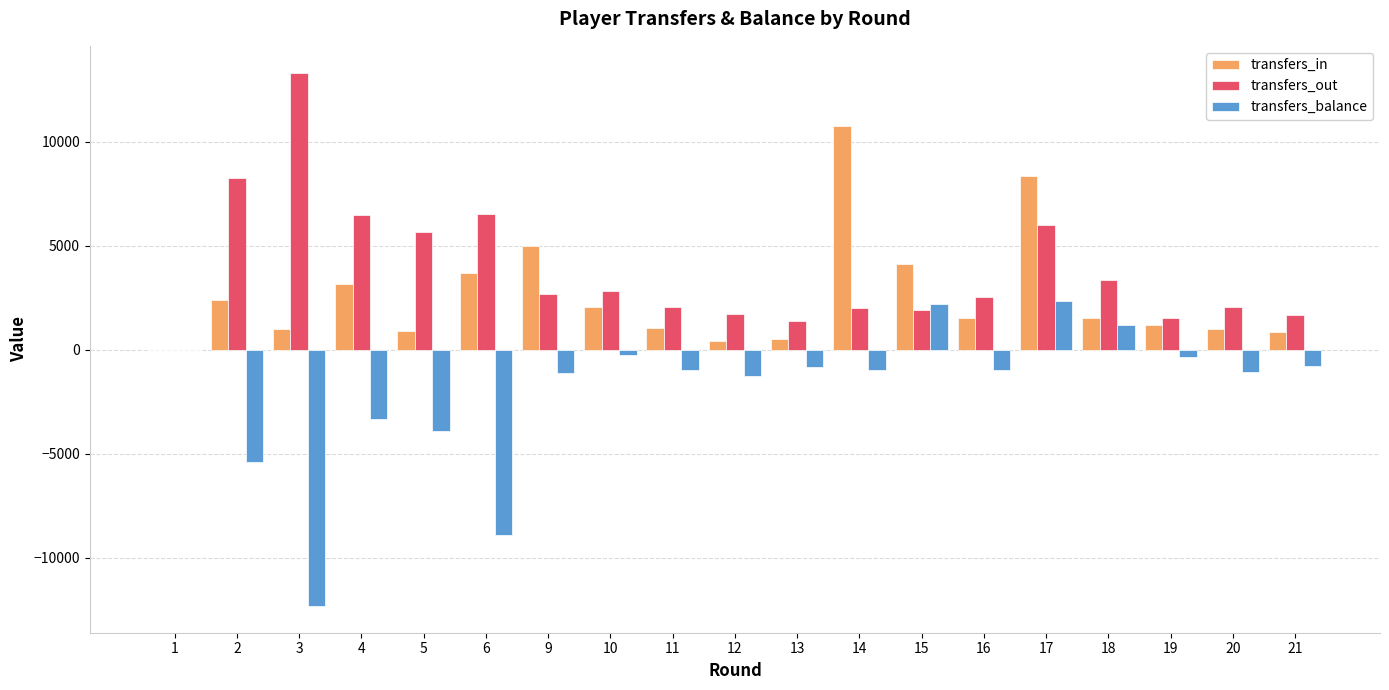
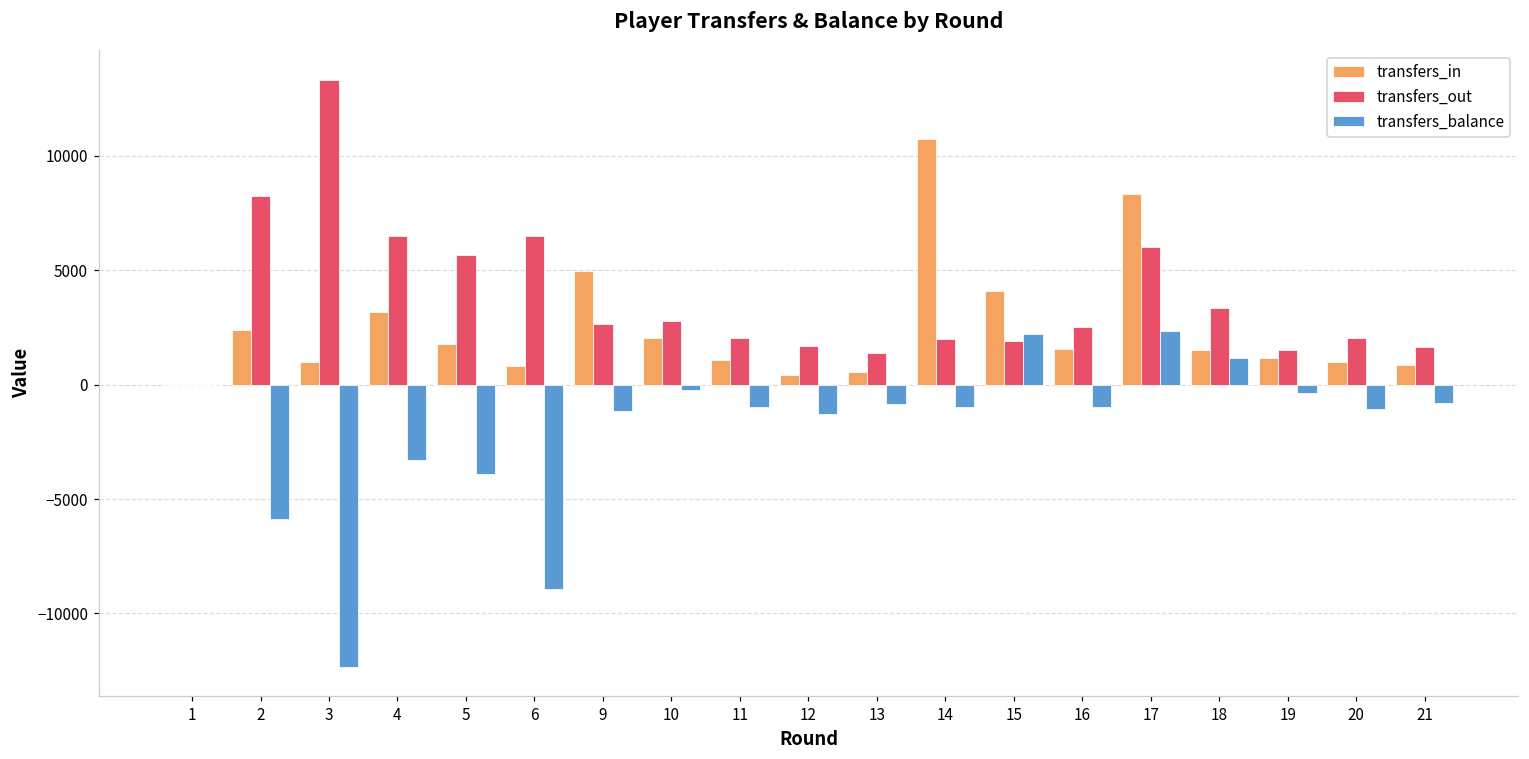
  {
    "transfers_in": {
      "1": 0,
      "2": 2400,
      "3": 1000,
      "4": 3200,
-     "5": 900,
-     "6": 3700,
+     "5": 1800,
+     "6": 800,
      "9": 5000,
      "10": 2100,
      "11": 1100,
      "12": 400,
      "13": 500,
      "14": 10800,
      "15": 4100,
      "16": 1500,
      "17": 8300,
      "18": 1500,
      "19": 1200,
      "20": 1000,
      "21": 900
    },
    "transfers_out": {
      "1": 0,
      "2": 8300,
      "3": 13300,
      "4": 6500,
      "5": 5700,
      "6": 6500,
      "9": 2700,
      "10": 2800,
      "11": 2000,
      "12": 1700,
      "13": 1400,
      "14": 2000,
      "15": 1900,
      "16": 2500,
      "17": 6000,
      "18": 3300,
      "19": 1500,
      "20": 2100,
      "21": 1700
    },
    "transfers_balance": {
      "1": 0,
-     "2": -5400,
+     "2": -5900,
      "3": -12300,
      "4": -3300,
      "5": -3900,
      "6": -8900,
      "9": -1100,
      "10": -200,
      "11": -1000,
      "12": -1300,
      "13": -800,
      "14": -1000,
      "15": 2200,
      "16": -1000,
      "17": 2300,
      "18": 1200,
      "19": -400,
      "20": -1100,
      "21": -800
    }
  }
